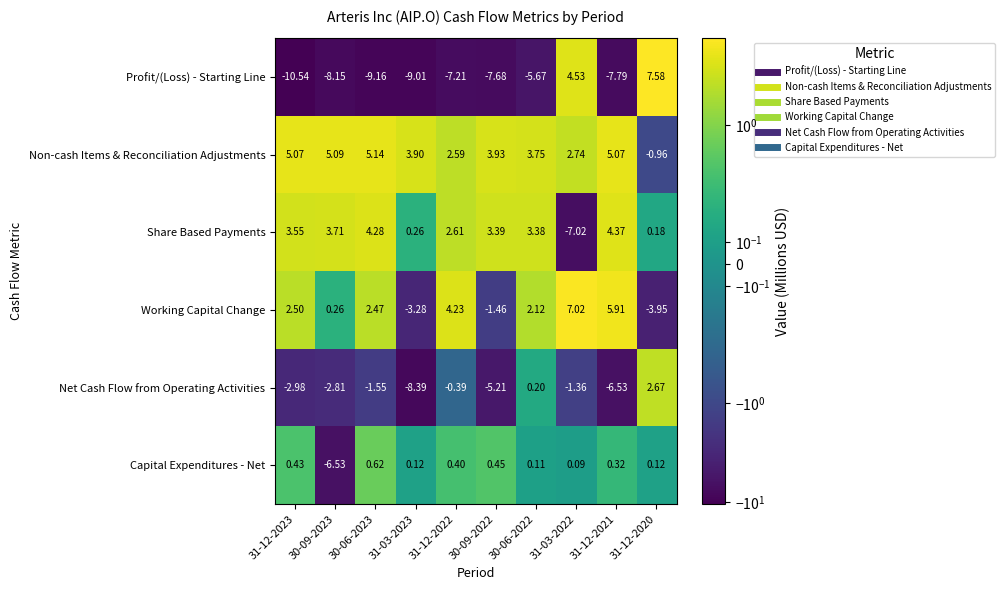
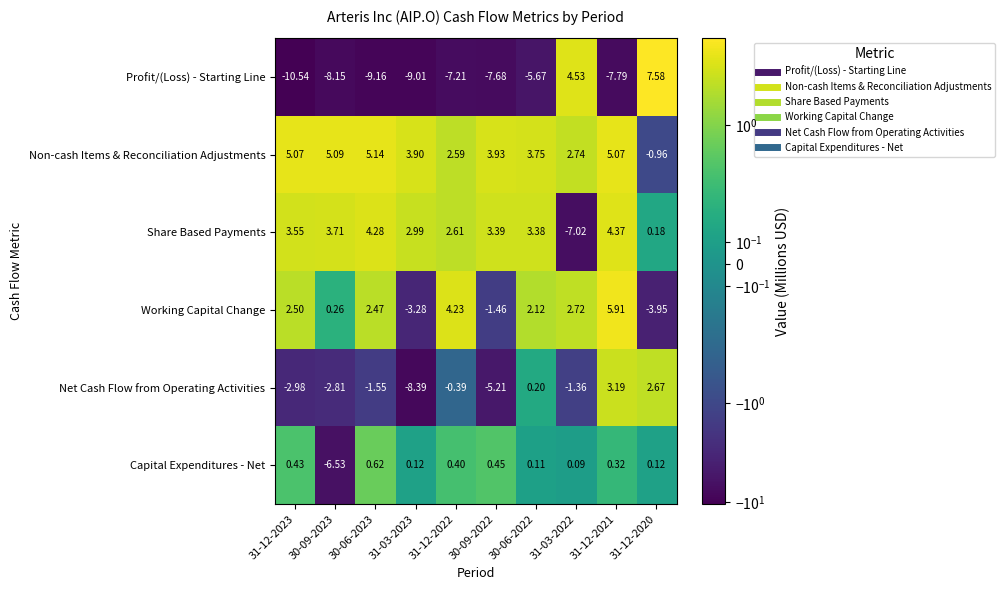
  {
    "Profit/(Loss) - Starting Line": {
      "31-12-2023": -10.54,
      "30-09-2023": -8.15,
      "30-06-2023": -9.16,
      "31-03-2023": -9.01,
      "31-12-2022": -7.21,
      "30-09-2022": -7.68,
      "30-06-2022": -5.67,
      "31-03-2022": 4.53,
      "31-12-2021": -7.79,
      "31-12-2020": 7.58
    },
    "Non-cash Items & Reconciliation Adjustments": {
      "31-12-2023": 5.07,
      "30-09-2023": 5.09,
      "30-06-2023": 5.14,
      "31-03-2023": 3.90,
      "31-12-2022": 2.59,
      "30-09-2022": 3.93,
      "30-06-2022": 3.75,
      "31-03-2022": 2.74,
      "31-12-2021": 5.07,
      "31-12-2020": -0.96
    },
    "Share Based Payments": {
      "31-12-2023": 3.55,
      "30-09-2023": 3.71,
      "30-06-2023": 4.28,
-     "31-03-2023": 0.26,
+     "31-03-2023": 2.99,
      "31-12-2022": 2.61,
      "30-09-2022": 3.39,
      "30-06-2022": 3.38,
      "31-03-2022": -7.02,
      "31-12-2021": 4.37,
      "31-12-2020": 0.18
    },
    "Working Capital Change": {
      "31-12-2023": 2.50,
      "30-09-2023": 0.26,
      "30-06-2023": 2.47,
      "31-03-2023": -3.28,
      "31-12-2022": 4.23,
      "30-09-2022": -1.46,
      "30-06-2022": 2.12,
-     "31-03-2022": 7.02,
+     "31-03-2022": 2.72,
      "31-12-2021": 5.91,
      "31-12-2020": -3.95
    },
    "Net Cash Flow from Operating Activities": {
      "31-12-2023": -2.98,
      "30-09-2023": -2.81,
      "30-06-2023": -1.55,
      "31-03-2023": -8.39,
      "31-12-2022": -0.39,
      "30-09-2022": -5.21,
      "30-06-2022": 0.20,
      "31-03-2022": -1.36,
-     "31-12-2021": -6.53,
+     "31-12-2021": 3.19,
      "31-12-2020": 2.67
    },
    "Capital Expenditures - Net": {
      "31-12-2023": 0.43,
      "30-09-2023": -6.53,
      "30-06-2023": 0.62,
      "31-03-2023": 0.12,
      "31-12-2022": 0.40,
      "30-09-2022": 0.45,
      "30-06-2022": 0.11,
      "31-03-2022": 0.09,
      "31-12-2021": 0.32,
      "31-12-2020": 0.12
    }
  }
